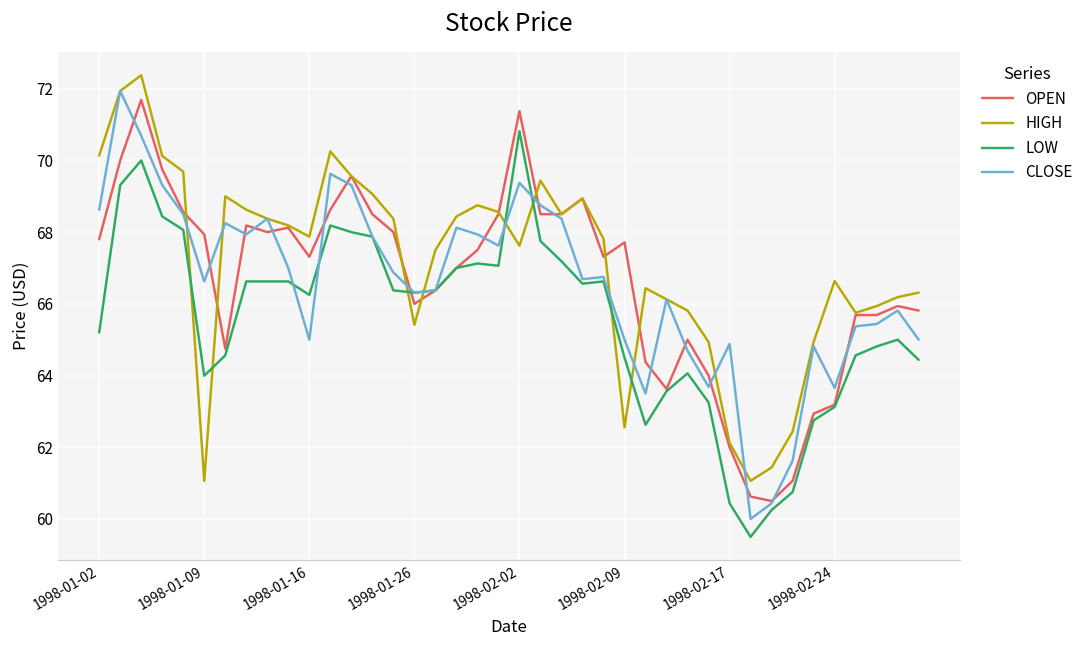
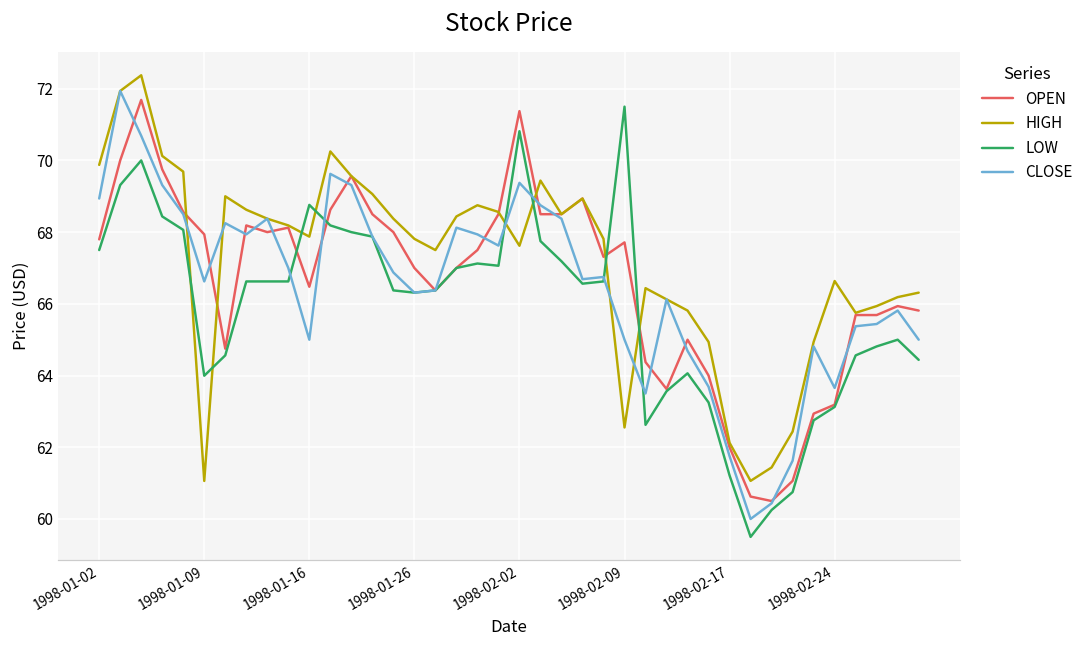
  {
    "OPEN": {
      "1998-01-02": 67.8,
      "1998-01-09": 67.9,
-     "1998-01-16": 67.3,
-     "1998-01-26": 66,
+     "1998-01-16": 66.5,
+     "1998-01-26": 67,
      "1998-02-02": 71.4,
      "1998-02-09": 67.7,
      "1998-02-17": 62.0
    },
    "HIGH": {
-     "1998-01-02": 70.1,
+     "1998-01-02": 69.9,
      "1998-01-09": 61.1,
      "1998-01-16": 67.9,
-     "1998-01-26": 65.4,
+     "1998-01-26": 67.8,
      "1998-02-02": 67.6,
      "1998-02-09": 62.6,
      "1998-02-17": 62.1,
      "1998-02-24": 66.6
    },
    "LOW": {
-     "1998-01-02": 65.2,
+     "1998-01-02": 67.5,
      "1998-01-09": 64.0,
-     "1998-01-16": 66.3,
+     "1998-01-16": 68.8,
      "1998-02-02": 70.8,
-     "1998-02-09": 64.5,
-     "1998-02-17": 60.4
+     "1998-02-09": 71.5,
+     "1998-02-17": 61.2
    },
    "CLOSE": {
-     "1998-01-02": 68.6,
+     "1998-01-02": 68.9,
      "1998-01-09": 66.6,
      "1998-01-16": 65.0,
      "1998-02-02": 69.4,
      "1998-02-09": 65.0,
-     "1998-02-17": 64.9,
+     "1998-02-17": 61.8,
      "1998-02-24": 63.7
    }
  }
